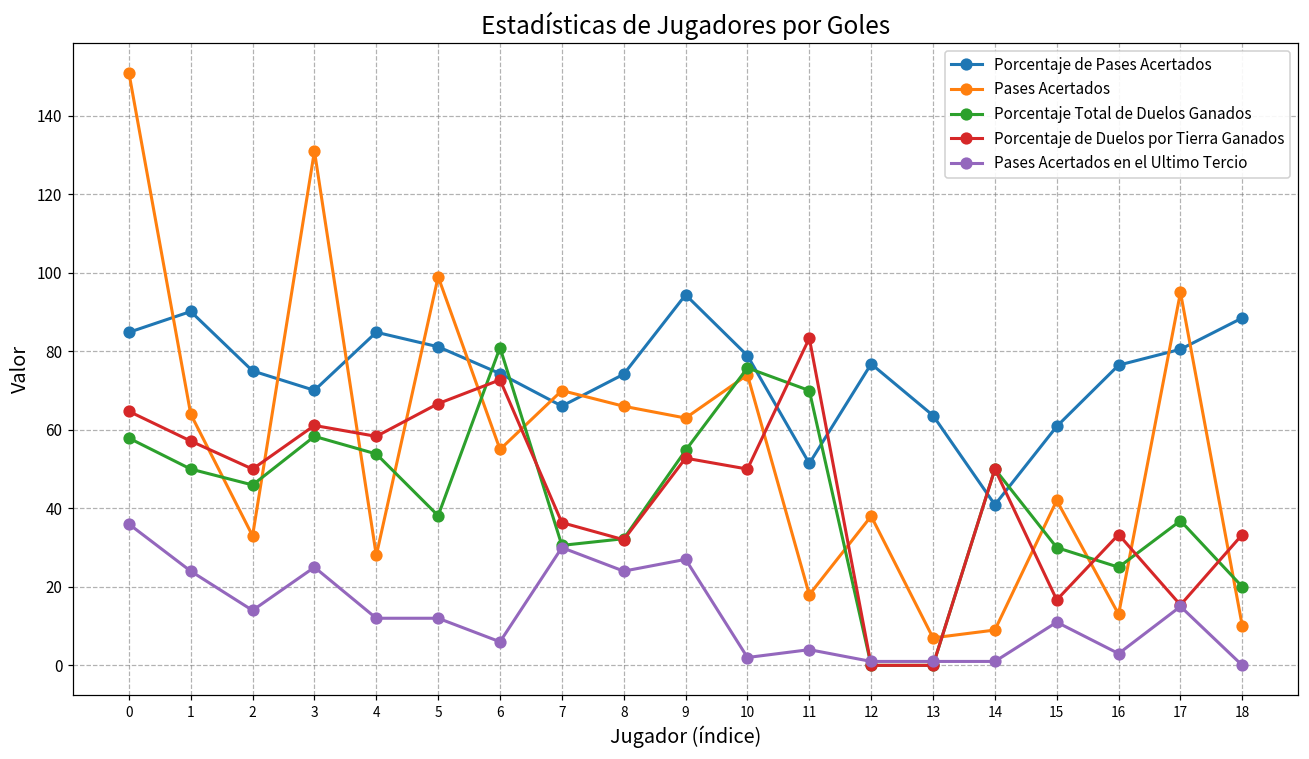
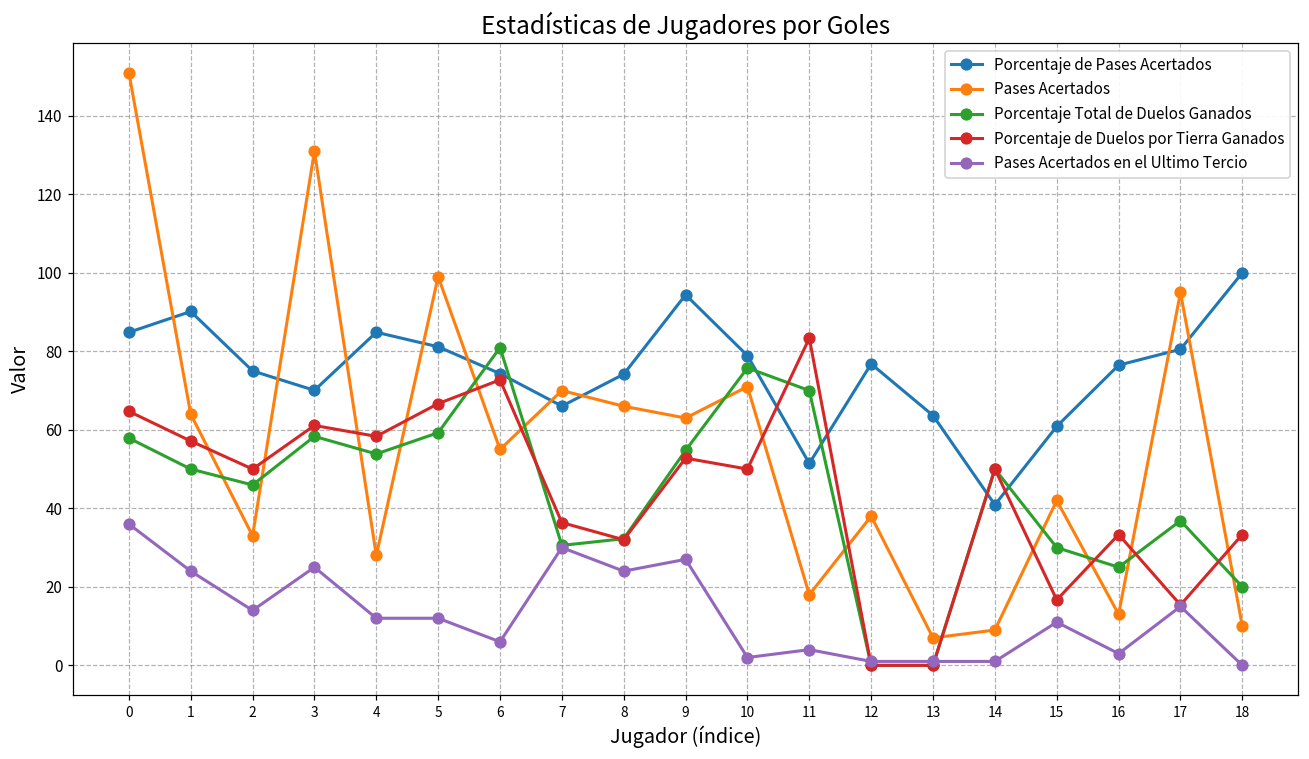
  {
    "Porcentaje de Pases Acertados": {
      "0": 85,
      "1": 90,
      "2": 75,
      "3": 70,
      "4": 85,
      "5": 81,
      "6": 74,
      "7": 66,
      "8": 74,
      "9": 94,
      "10": 79,
      "11": 51,
      "12": 77,
      "13": 64,
      "14": 41,
      "15": 61,
      "16": 76,
      "17": 81,
-     "18": 89
+     "18": 100
    },
    "Pases Acertados": {
      "0": 151,
      "1": 64,
      "2": 33,
      "3": 131,
      "4": 28,
      "5": 99,
      "6": 55,
      "7": 70,
      "8": 66,
      "9": 63,
-     "10": 74,
+     "10": 71,
      "11": 18,
      "12": 38,
      "13": 7,
      "14": 9,
      "15": 42,
      "16": 13,
      "17": 95,
      "18": 10
    },
    "Porcentaje Total de Duelos Ganados": {
      "0": 58,
      "1": 50,
      "2": 46,
      "3": 58,
      "4": 54,
-     "5": 38,
+     "5": 59,
      "6": 81,
      "9": 55,
      "10": 76,
      "11": 70,
      "15": 30,
      "16": 25,
      "17": 37,
      "18": 20
    },
    "Porcentaje de Duelos por Tierra Ganados": {
      "0": 65,
      "1": 57,
      "2": 50,
      "3": 61,
      "4": 58,
      "5": 67,
      "6": 73,
      "7": 36,
      "9": 53,
      "10": 50,
      "11": 83,
      "15": 17,
      "16": 33,
      "18": 33
    },
    "Pases Acertados en el Ultimo Tercio": {
      "0": 36,
      "1": 24,
      "2": 14,
      "3": 25,
      "4": 12,
      "5": 12,
      "6": 6,
      "8": 24,
      "9": 27,
      "10": 2,
      "11": 4,
      "12": 1,
      "13": 1,
      "14": 1,
      "15": 11,
      "16": 3,
      "18": 0
    }
  }
